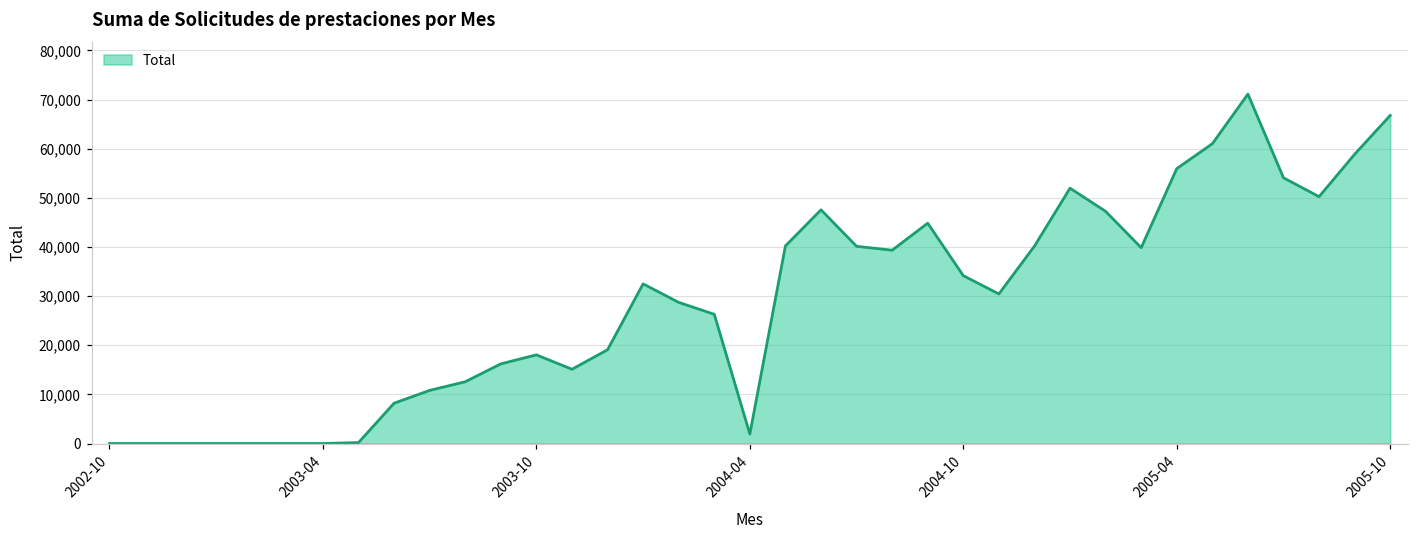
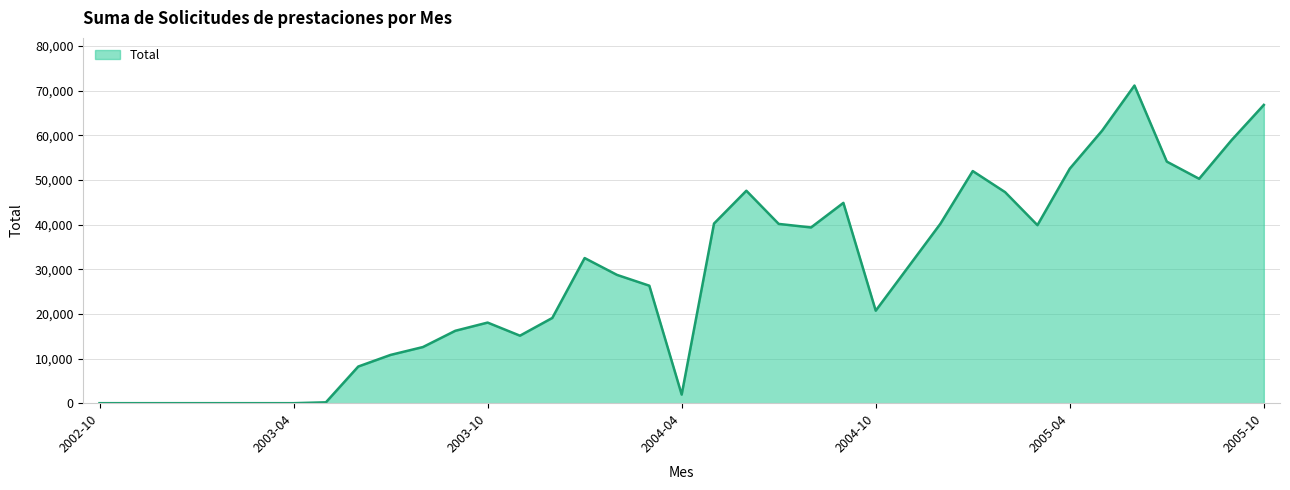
  {
    "2002-10": "0",
    "2003-04": "0",
    "2003-10": "18,000",
    "2004-04": "2,000",
-   "2004-10": "34,000",
-   "2005-04": "56,000",
+   "2004-10": "21,000",
+   "2005-04": "53,000",
    "2005-10": "67,000"
  }
